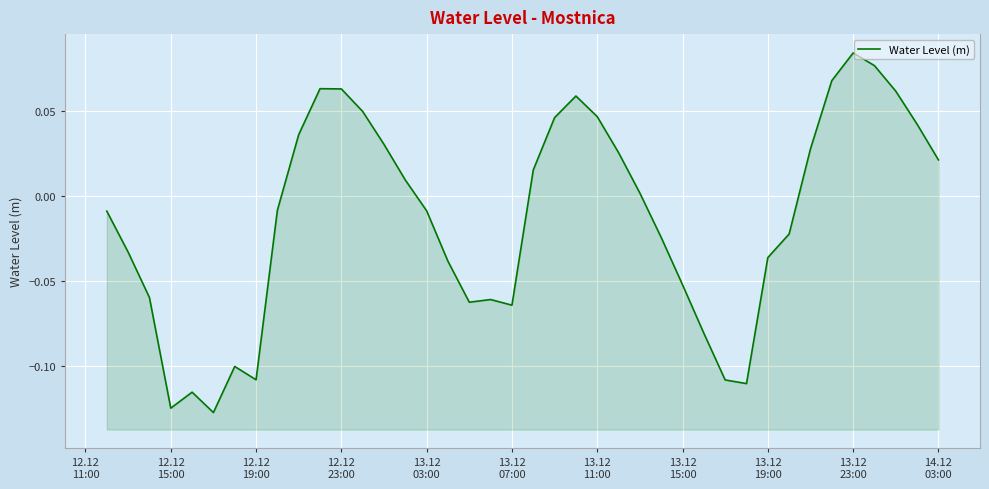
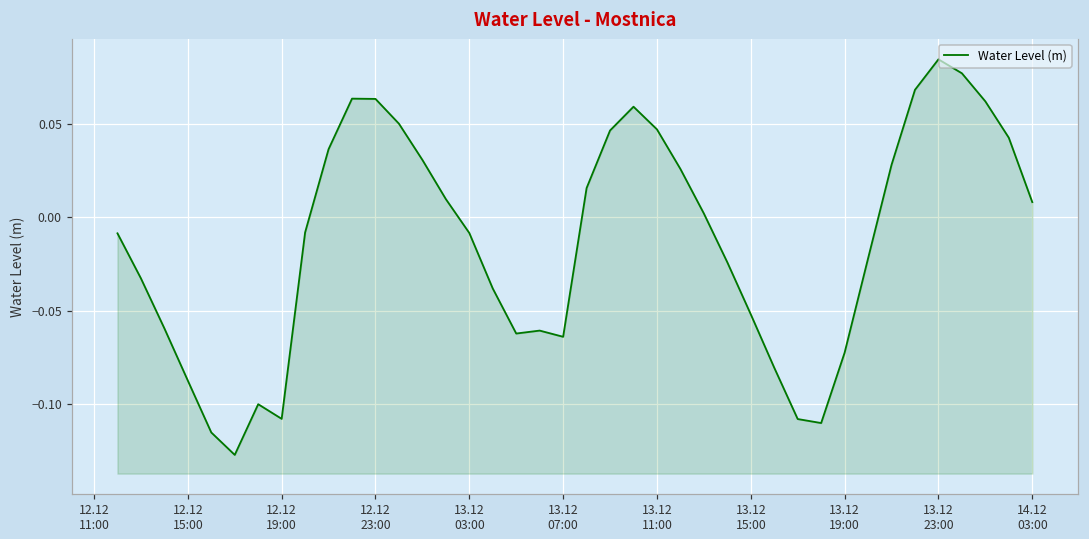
  {
-   "12.12 15:00": -0.125,
+   "12.12 15:00": -0.087,
    "12.12 19:00": -0.108,
    "12.12 23:00": 0.063,
    "13.12 03:00": -0.009,
    "13.12 07:00": -0.064,
    "13.12 11:00": 0.047,
    "13.12 15:00": -0.052,
-   "13.12 19:00": -0.036,
+   "13.12 19:00": -0.073,
    "13.12 23:00": 0.084,
-   "14.12 03:00": 0.021
+   "14.12 03:00": 0.008
  }
